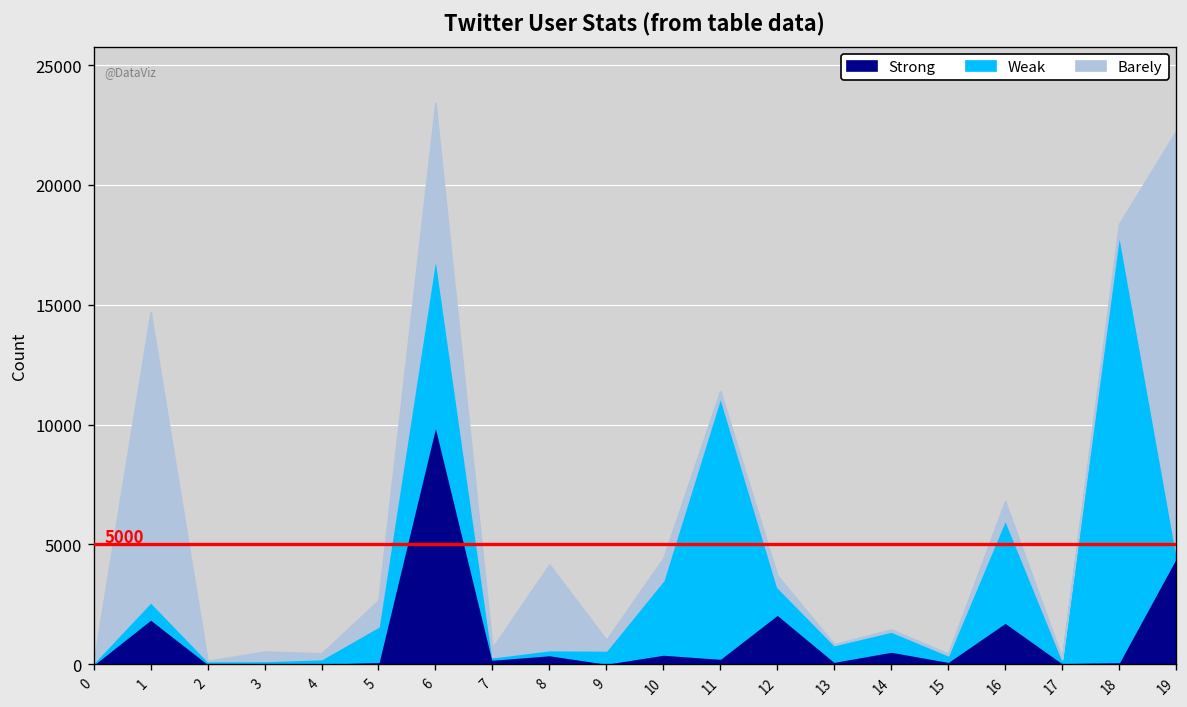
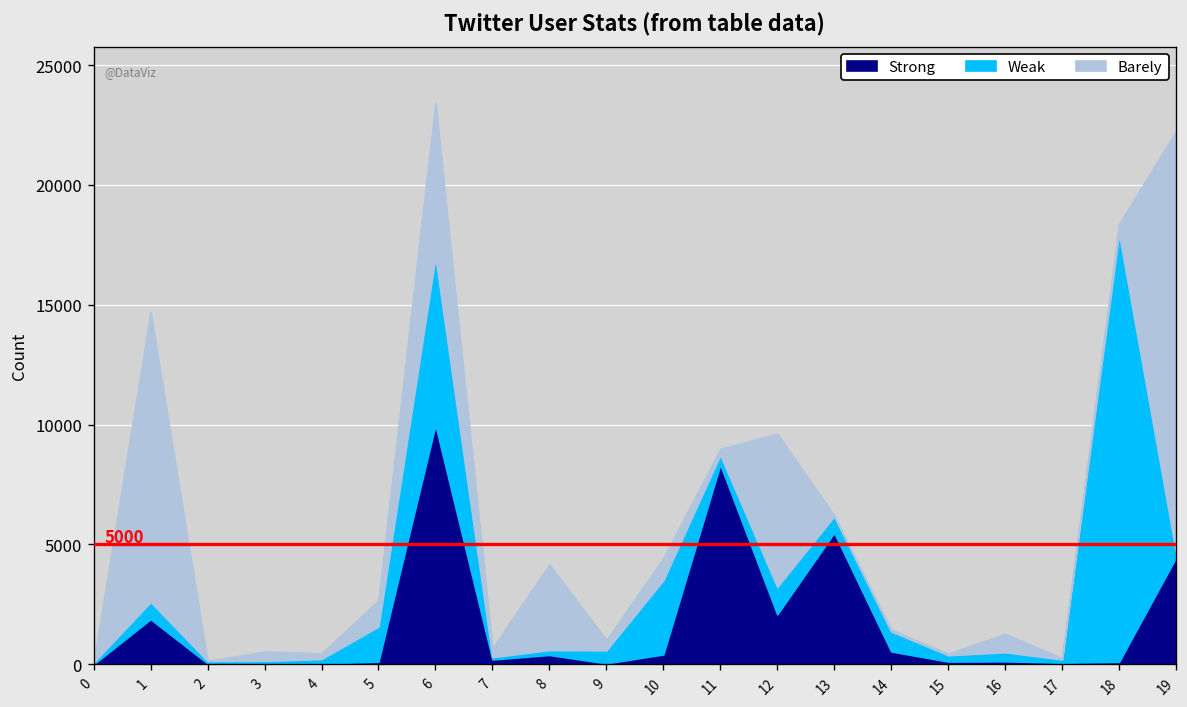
  {
    "Strong": {
-     "11": 200,
-     "13": 100,
-     "16": 1800
+     "11": 8300,
+     "13": 5500,
+     "16": 100
    },
    "Weak": {
-     "11": 10900,
-     "16": 4300
+     "11": 400,
+     "16": 400
    },
    "Barely": {
      "1": 12100,
      "3": 400,
      "4": 200,
      "5": 1100,
      "6": 6400,
      "7": 400,
      "8": 3600,
      "9": 400,
      "10": 900,
      "11": 300,
-     "12": 500,
+     "12": 6400,
      "16": 800,
      "18": 400,
      "19": 17600
    }
  }
